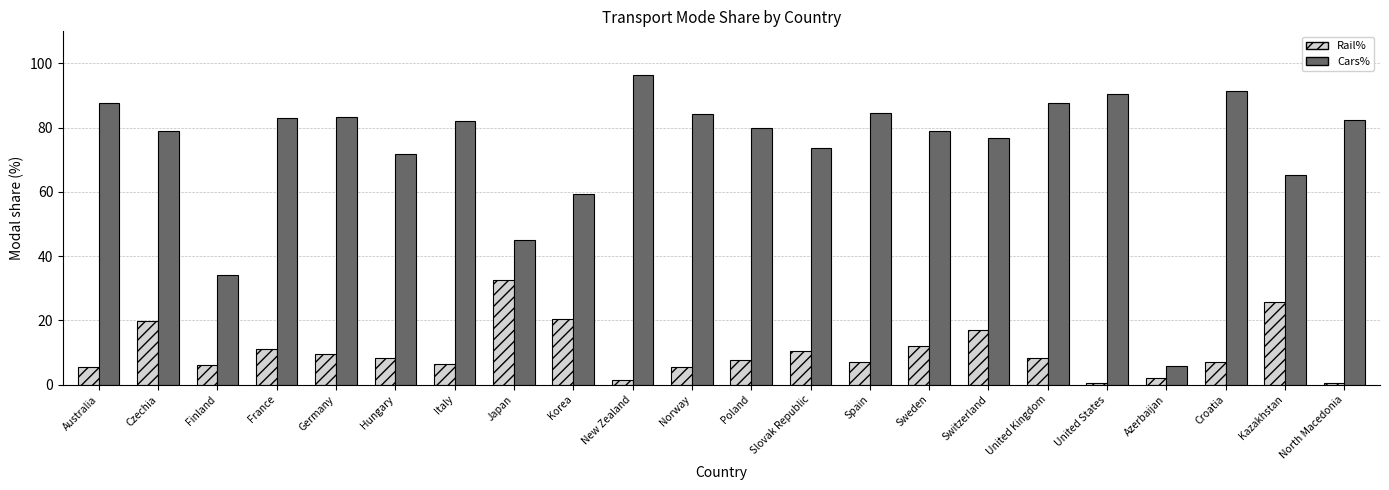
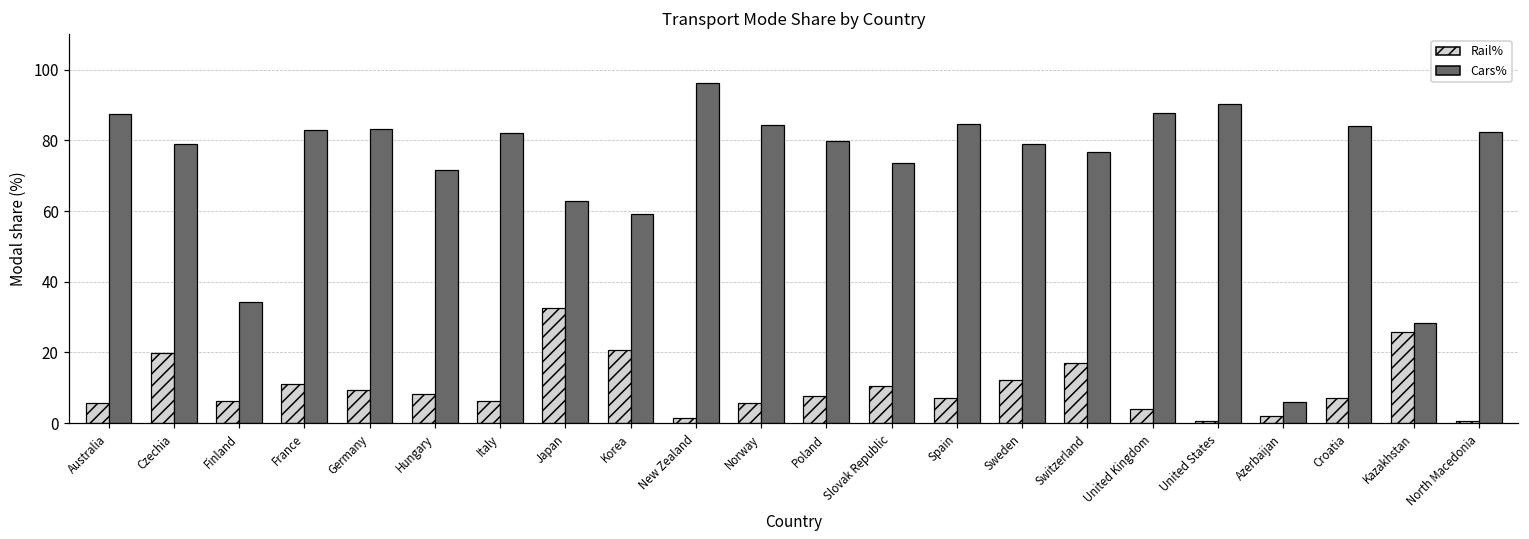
  {
    "Rail%": {
      "Australia": 6,
      "Czechia": 20,
      "Finland": 6,
      "France": 11,
      "Germany": 9,
      "Hungary": 8,
      "Italy": 6,
      "Japan": 32,
      "Korea": 21,
      "New Zealand": 1,
      "Norway": 6,
      "Poland": 8,
      "Slovak Republic": 11,
      "Spain": 7,
      "Sweden": 12,
      "Switzerland": 17,
-     "United Kingdom": 8,
+     "United Kingdom": 4,
      "Azerbaijan": 2,
      "Croatia": 7,
      "Kazakhstan": 26
    },
    "Cars%": {
      "Australia": 88,
      "Czechia": 79,
      "Finland": 34,
      "France": 83,
      "Germany": 83,
      "Hungary": 72,
      "Italy": 82,
-     "Japan": 45,
+     "Japan": 63,
      "Korea": 59,
      "New Zealand": 96,
      "Norway": 84,
      "Poland": 80,
      "Slovak Republic": 74,
      "Spain": 85,
      "Sweden": 79,
      "Switzerland": 77,
      "United Kingdom": 88,
      "United States": 90,
      "Azerbaijan": 6,
-     "Croatia": 92,
-     "Kazakhstan": 65,
+     "Croatia": 84,
+     "Kazakhstan": 28,
      "North Macedonia": 82
    }
  }
